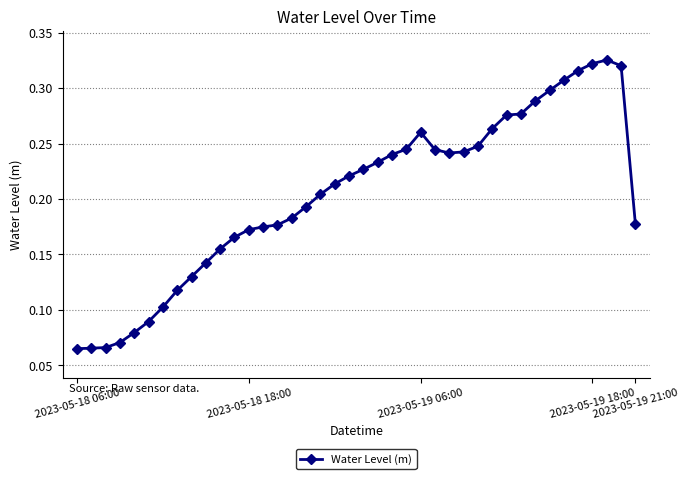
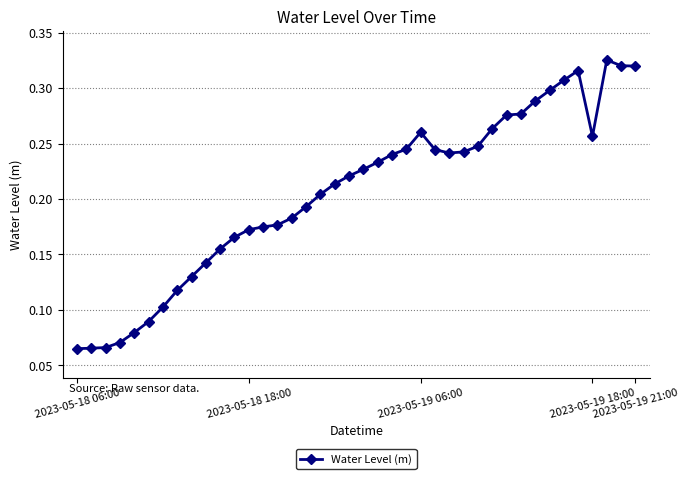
  {
    "2023-05-18 06:00": 0.065,
    "2023-05-18 18:00": 0.172,
    "2023-05-19 06:00": 0.260,
-   "2023-05-19 18:00": 0.322,
-   "2023-05-19 21:00": 0.177
+   "2023-05-19 18:00": 0.256,
+   "2023-05-19 21:00": 0.320
  }
